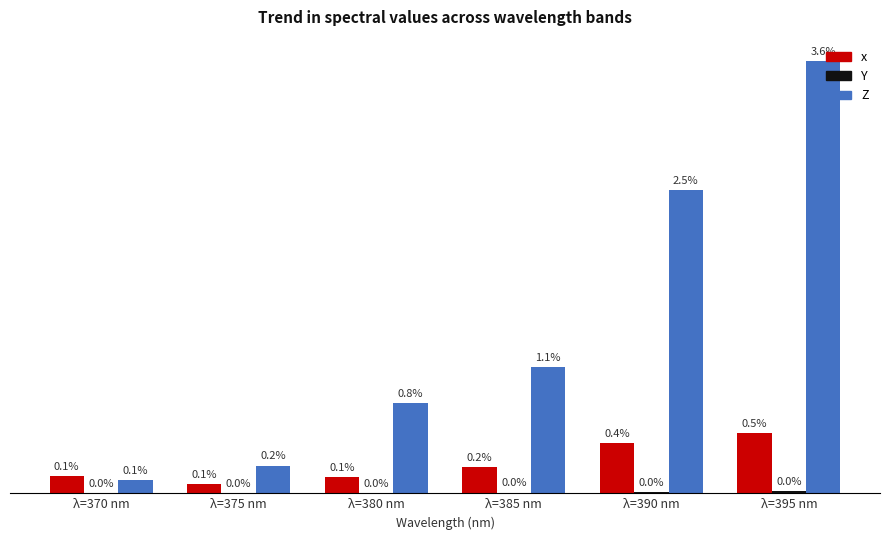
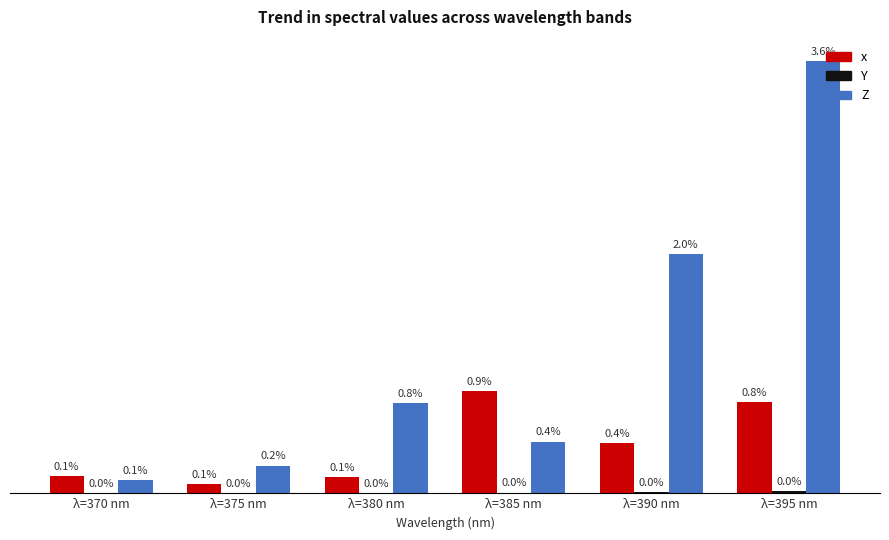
  {
    "x": {
      "λ=370 nm": "0.1%",
      "λ=375 nm": "0.1%",
      "λ=380 nm": "0.1%",
-     "λ=385 nm": "0.2%",
+     "λ=385 nm": "0.9%",
      "λ=390 nm": "0.4%",
-     "λ=395 nm": "0.5%"
+     "λ=395 nm": "0.8%"
    },
    "Y": {
      "λ=370 nm": "0.0%",
      "λ=375 nm": "0.0%",
      "λ=380 nm": "0.0%",
      "λ=385 nm": "0.0%",
      "λ=390 nm": "0.0%",
      "λ=395 nm": "0.0%"
    },
    "Z": {
      "λ=370 nm": "0.1%",
      "λ=375 nm": "0.2%",
      "λ=380 nm": "0.8%",
-     "λ=385 nm": "1.1%",
-     "λ=390 nm": "2.5%",
+     "λ=385 nm": "0.4%",
+     "λ=390 nm": "2.0%",
      "λ=395 nm": "3.6%"
    }
  }
